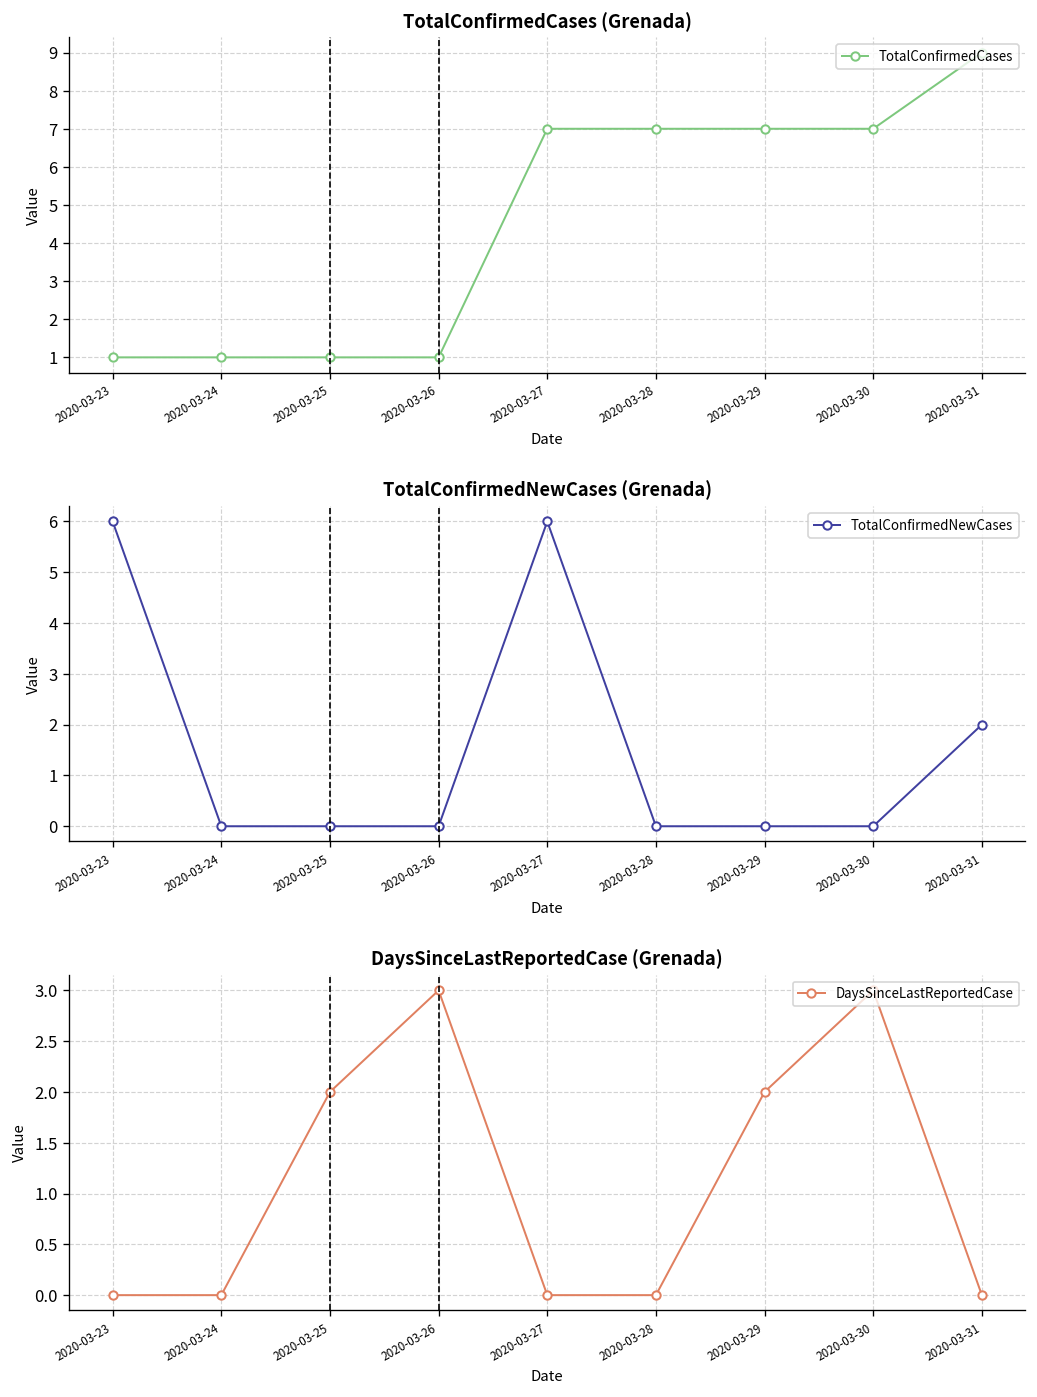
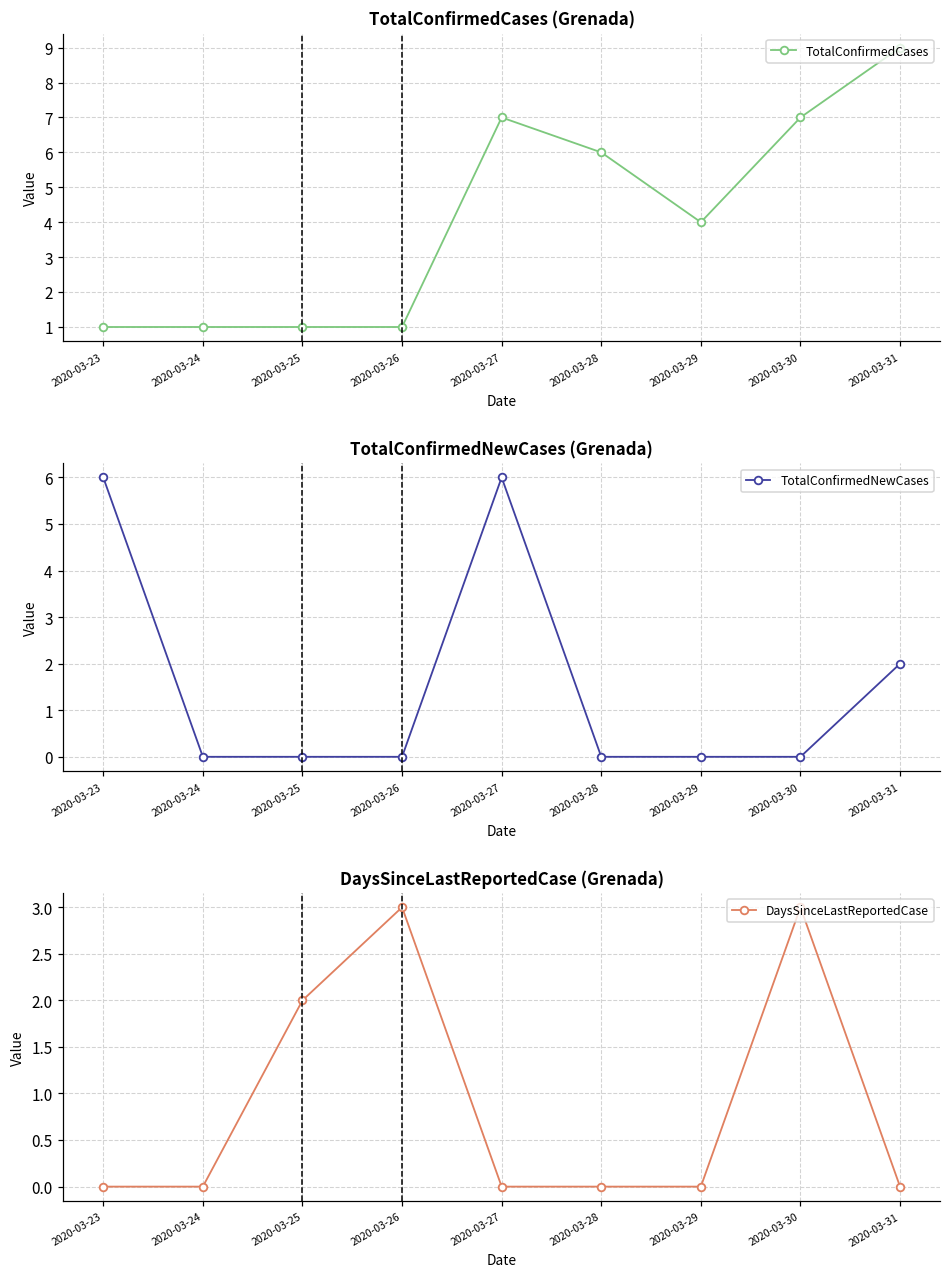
  {
    "TotalConfirmedCases (Grenada)": {
      "2020-03-23": 1,
      "2020-03-24": 1,
      "2020-03-25": 1,
      "2020-03-26": 1,
      "2020-03-27": 7,
-     "2020-03-28": 7,
-     "2020-03-29": 7,
+     "2020-03-28": 6,
+     "2020-03-29": 4,
      "2020-03-30": 7
    },
    "TotalConfirmedNewCases (Grenada)": {
      "2020-03-23": 6.0,
      "2020-03-24": 0.0,
      "2020-03-25": 0.0,
      "2020-03-26": 0.0,
      "2020-03-27": 6.0,
      "2020-03-28": 0.0,
      "2020-03-29": 0.0,
      "2020-03-30": 0.0,
      "2020-03-31": 2.0
    },
    "DaysSinceLastReportedCase (Grenada)": {
      "2020-03-23": 0,
      "2020-03-24": 0,
      "2020-03-25": 2,
      "2020-03-26": 3,
      "2020-03-27": 0,
      "2020-03-28": 0,
-     "2020-03-29": 2,
+     "2020-03-29": 0,
      "2020-03-31": 0
    }
  }
